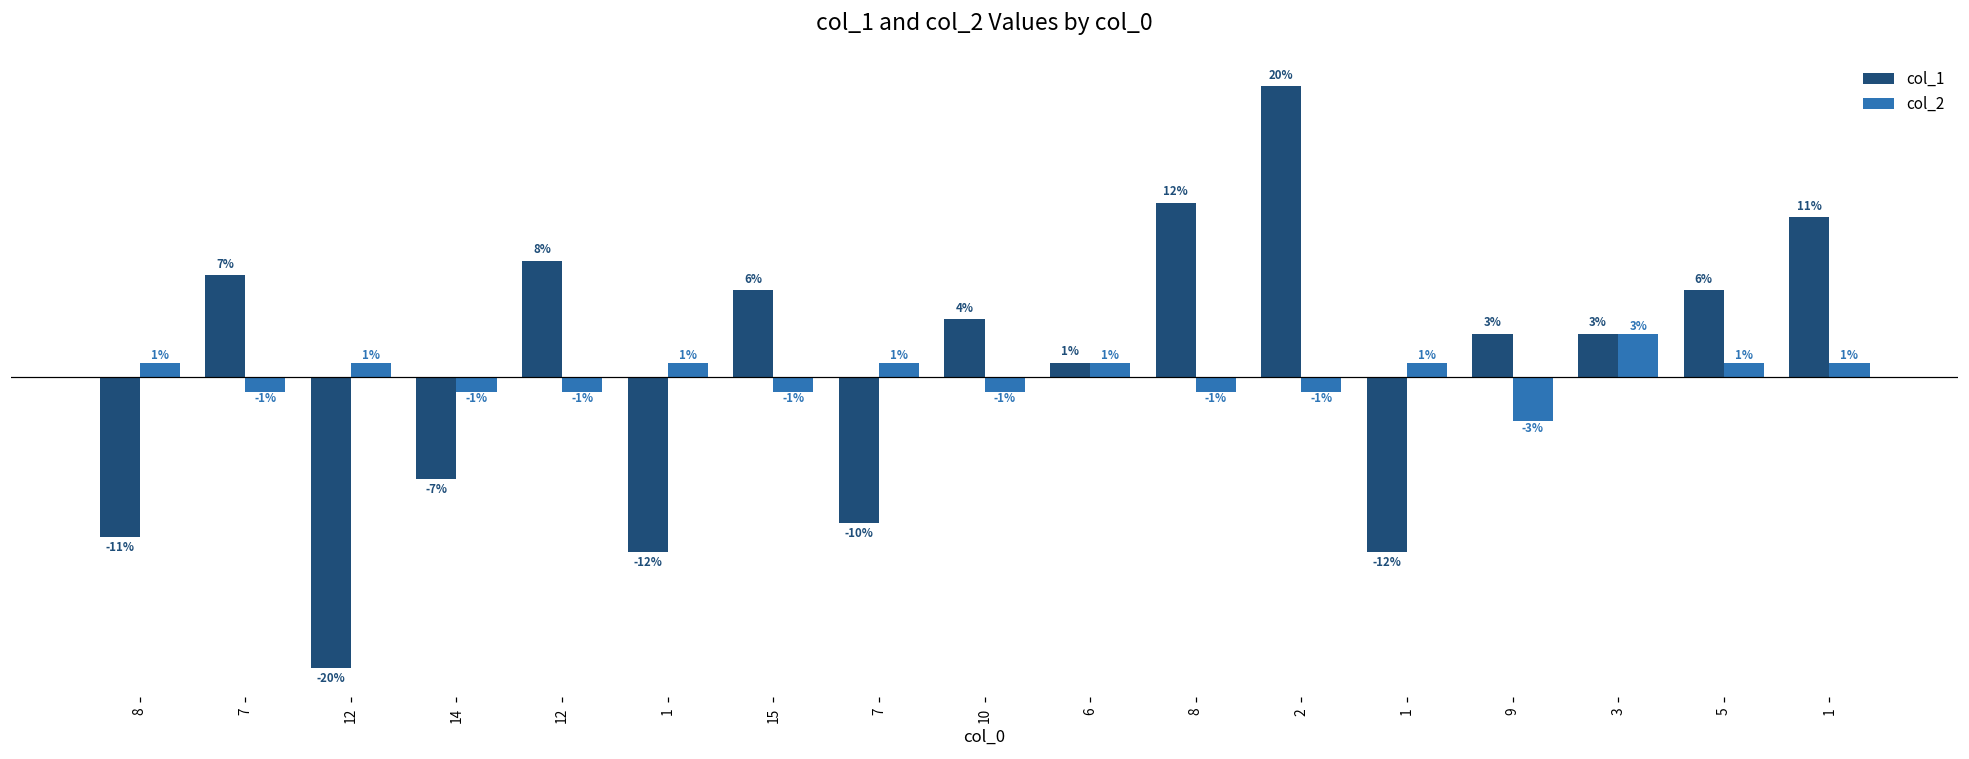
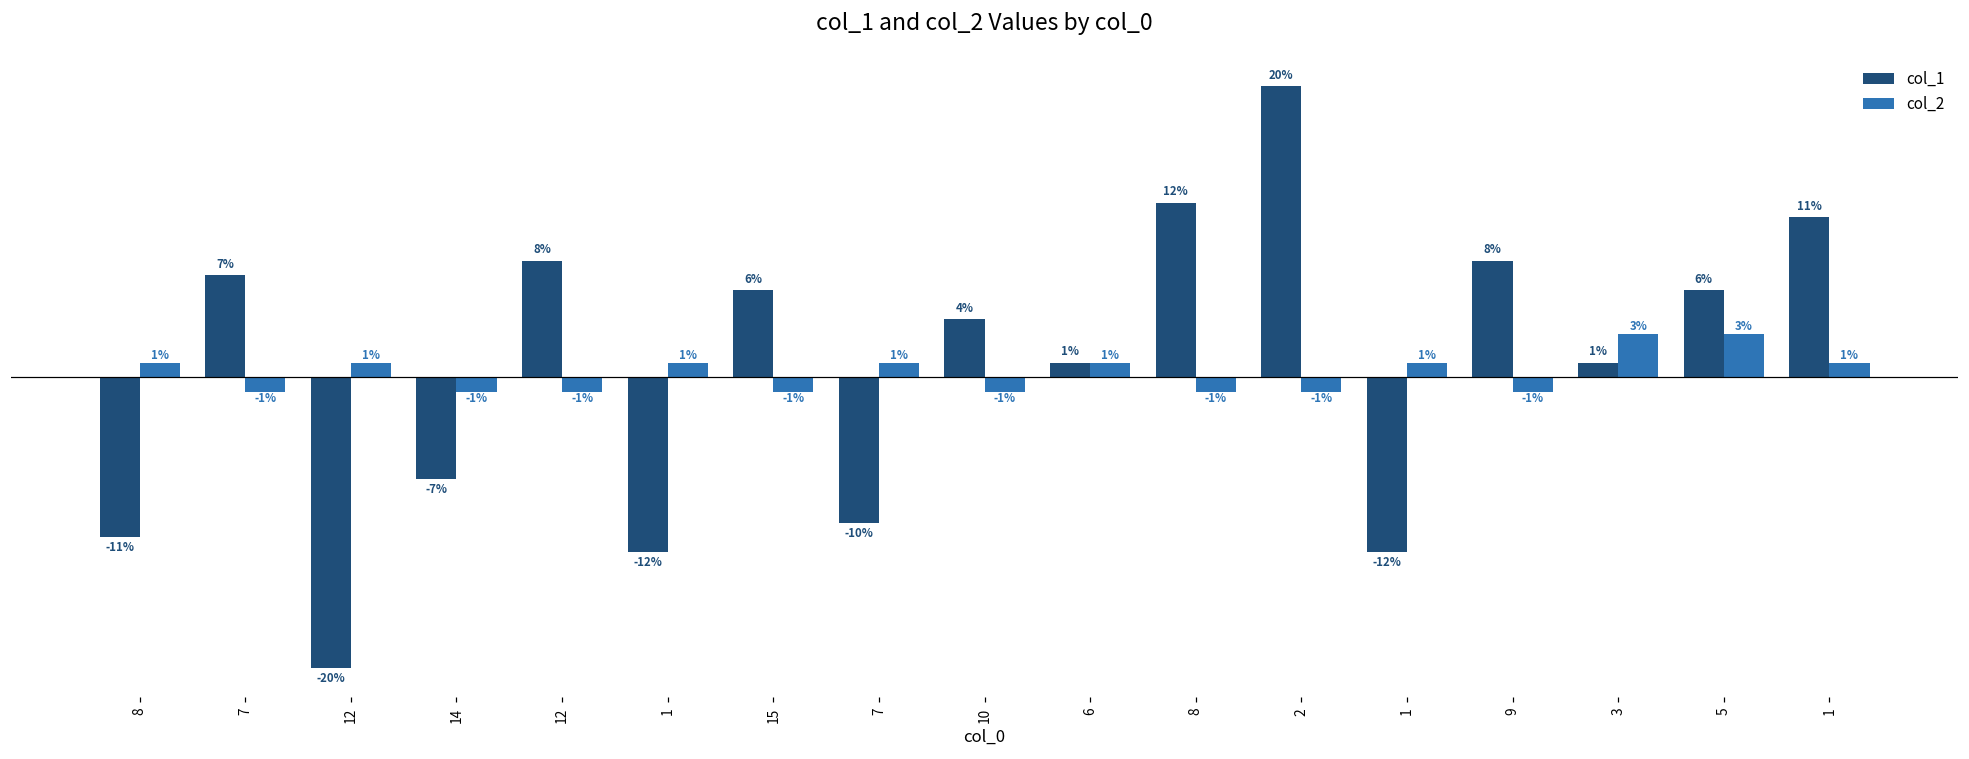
  {
    "col_1": {
      "14": "-7%",
      "15": "6%",
      "10": "4%",
      "6": "1%",
      "2": "20%",
-     "9": "3%",
-     "3": "3%",
+     "9": "8%",
+     "3": "1%",
      "5": "6%"
    },
    "col_2": {
      "14": "-1%",
      "15": "-1%",
      "10": "-1%",
      "6": "1%",
      "2": "-1%",
-     "9": "-3%",
+     "9": "-1%",
      "3": "3%",
-     "5": "1%"
+     "5": "3%"
    }
  }
